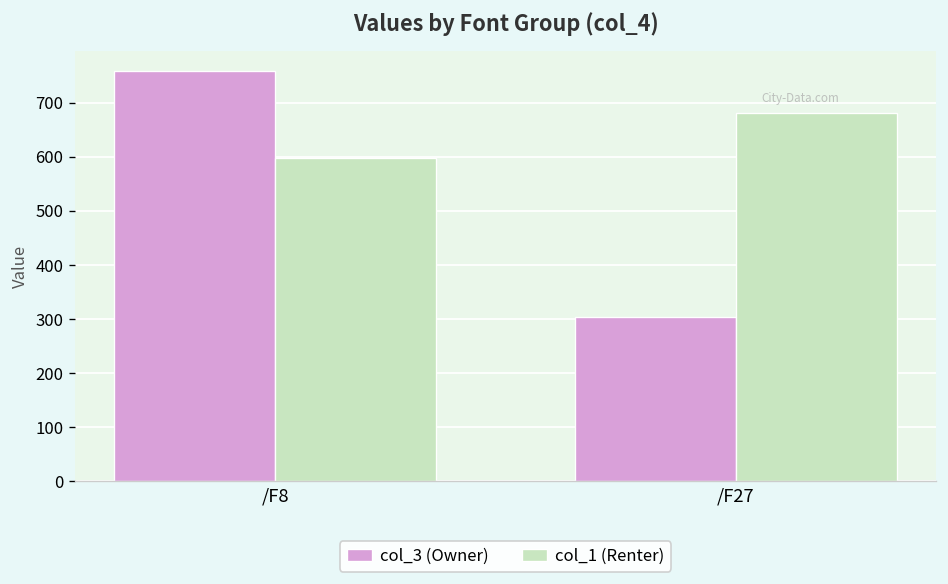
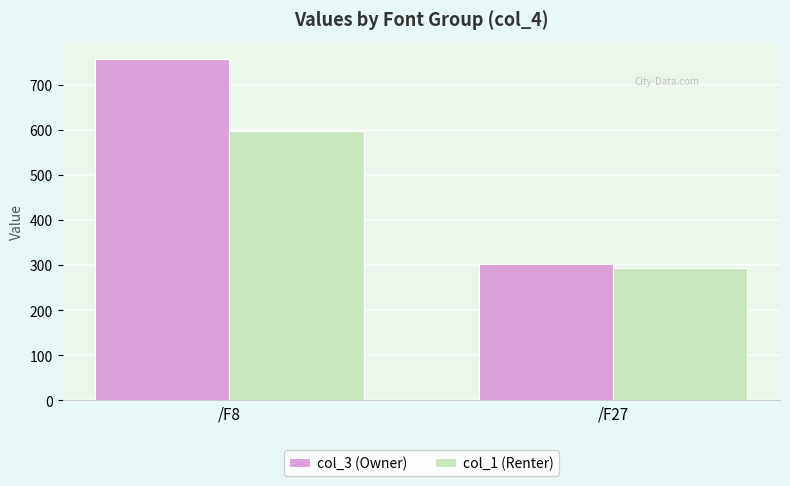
  {
    "col_3 (Owner)": {
      "/F8": 760,
      "/F27": 300
    },
    "col_1 (Renter)": {
      "/F8": 600,
-     "/F27": 680
+     "/F27": 290
    }
  }
